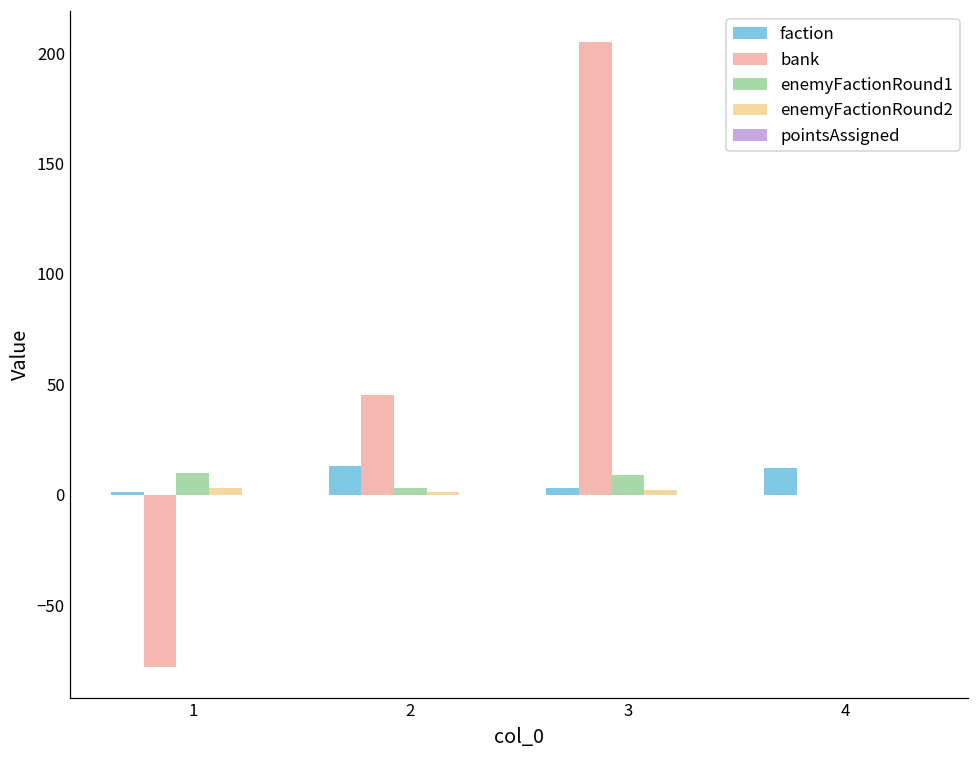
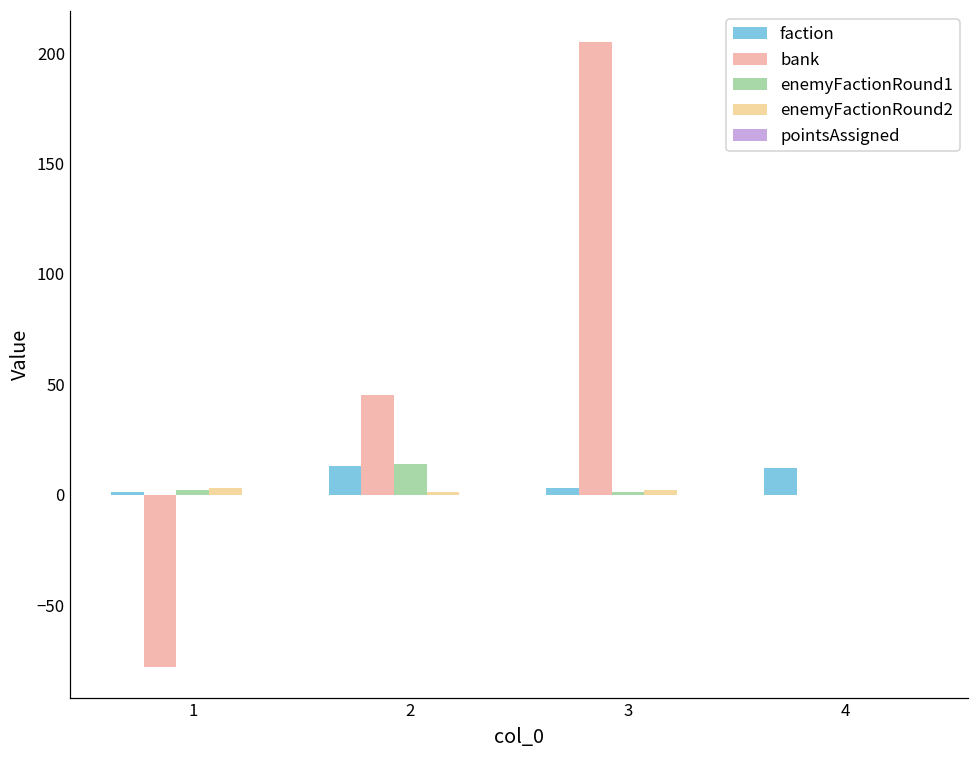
  {
    "faction": {
      "2": 13,
      "3": 3,
      "4": 12
    },
    "enemyFactionRound1": {
-     "1": 10,
-     "2": 3,
-     "3": 9,
+     "1": 2,
+     "2": 14,
+     "3": 1,
      "4": 0
    },
    "pointsAssigned": {
      "1": 0,
      "2": 0,
      "3": 0,
      "4": 0
    }
  }
